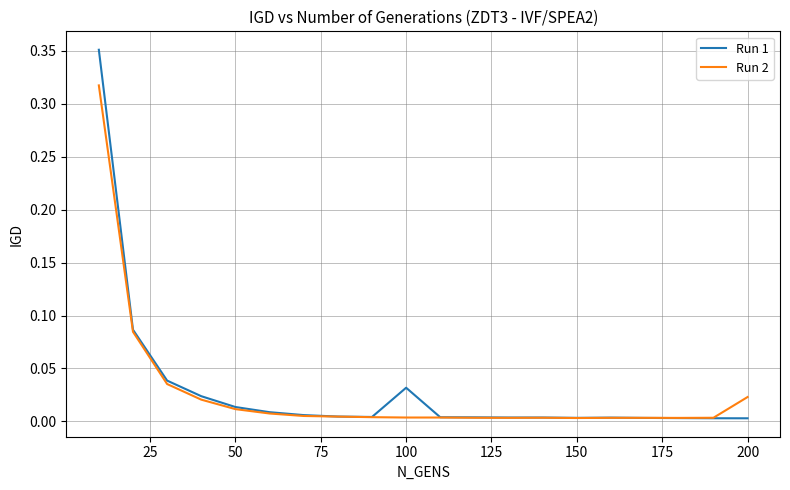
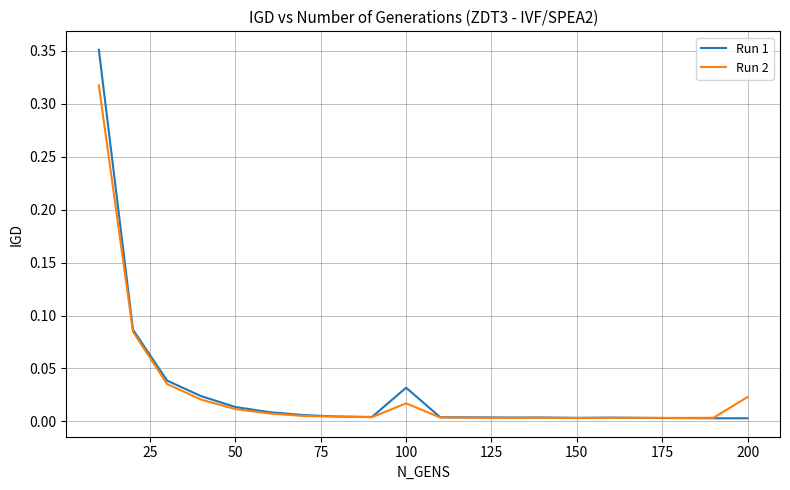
  {
    "Run 1": {
      "100": 0.032,
      "200": 0.003
    },
    "Run 2": {
-     "100": 0.004,
+     "100": 0.017,
      "200": 0.023
    }
  }
